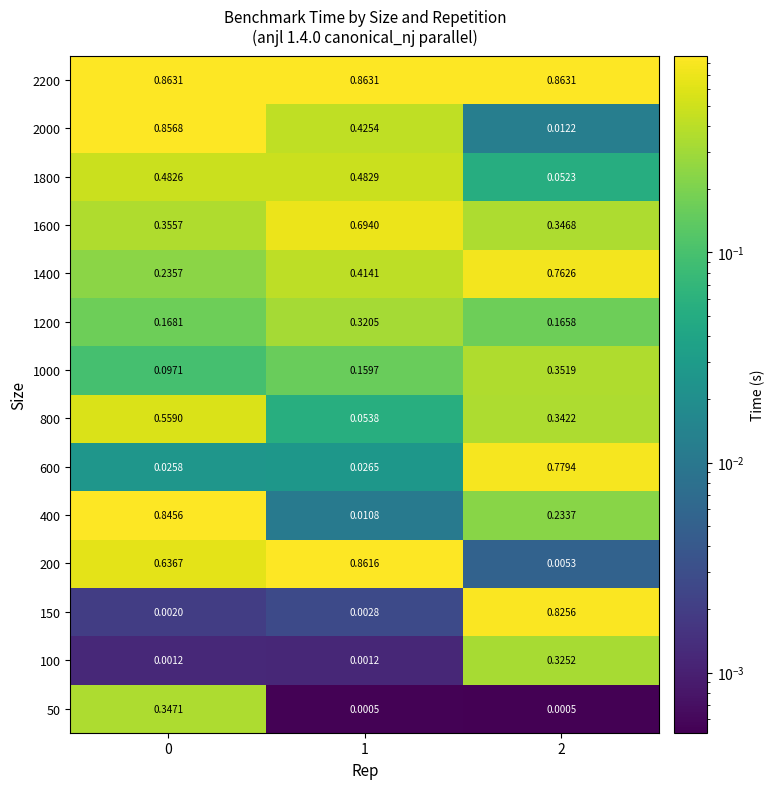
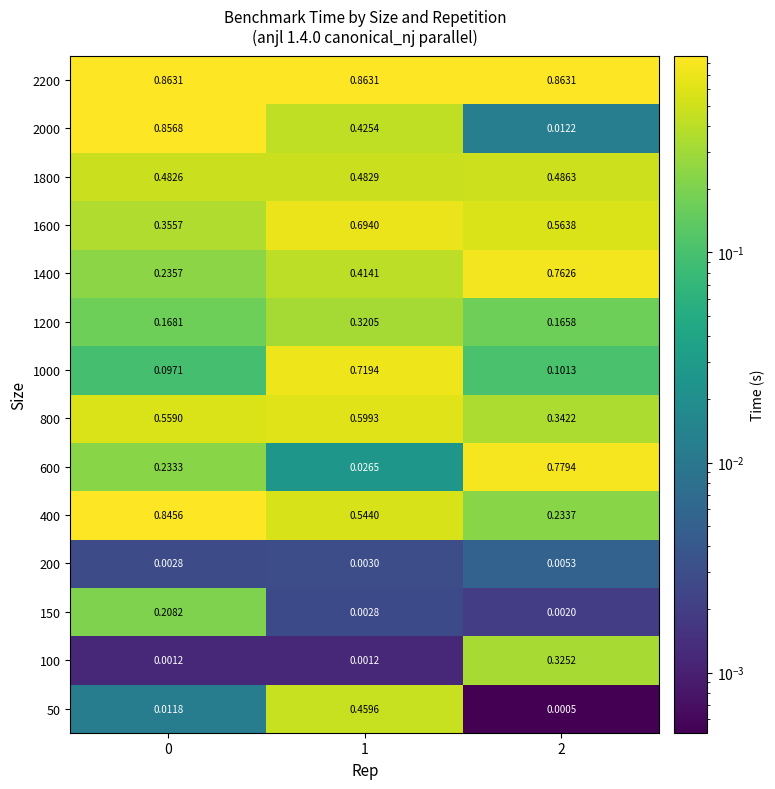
  {
    "2200": {
      "0": 0.8631,
      "1": 0.8631,
      "2": 0.8631
    },
    "2000": {
      "0": 0.8568,
      "1": 0.4254,
      "2": 0.0122
    },
    "1800": {
      "0": 0.4826,
      "1": 0.4829,
-     "2": 0.0523
+     "2": 0.4863
    },
    "1600": {
      "0": 0.3557,
      "1": 0.6940,
-     "2": 0.3468
+     "2": 0.5638
    },
    "1400": {
      "0": 0.2357,
      "1": 0.4141,
      "2": 0.7626
    },
    "1200": {
      "0": 0.1681,
      "1": 0.3205,
      "2": 0.1658
    },
    "1000": {
      "0": 0.0971,
-     "1": 0.1597,
-     "2": 0.3519
+     "1": 0.7194,
+     "2": 0.1013
    },
    "800": {
      "0": 0.5590,
-     "1": 0.0538,
+     "1": 0.5993,
      "2": 0.3422
    },
    "600": {
-     "0": 0.0258,
+     "0": 0.2333,
      "1": 0.0265,
      "2": 0.7794
    },
    "400": {
      "0": 0.8456,
-     "1": 0.0108,
+     "1": 0.5440,
      "2": 0.2337
    },
    "200": {
-     "0": 0.6367,
-     "1": 0.8616,
+     "0": 0.0028,
+     "1": 0.0030,
      "2": 0.0053
    },
    "150": {
-     "0": 0.0020,
+     "0": 0.2082,
      "1": 0.0028,
-     "2": 0.8256
+     "2": 0.0020
    },
    "100": {
      "0": 0.0012,
      "1": 0.0012,
      "2": 0.3252
    },
    "50": {
-     "0": 0.3471,
-     "1": 0.0005,
+     "0": 0.0118,
+     "1": 0.4596,
      "2": 0.0005
    }
  }
